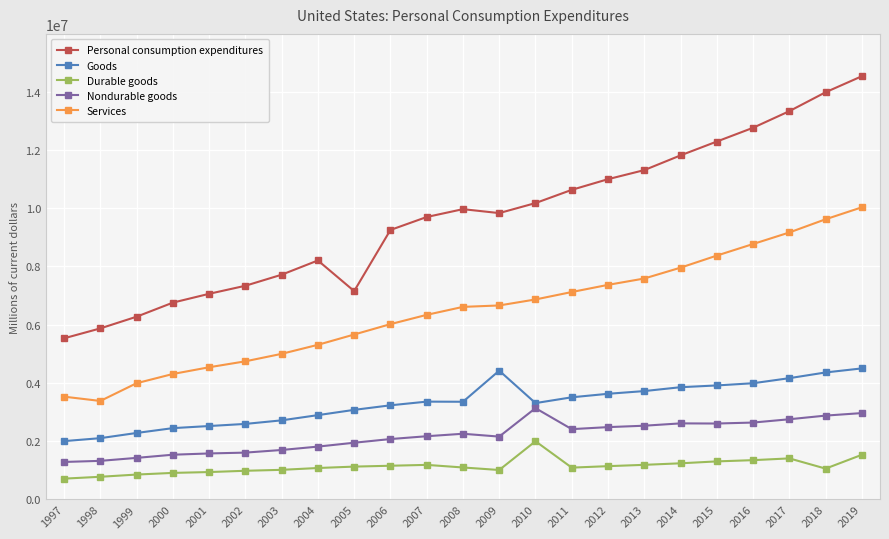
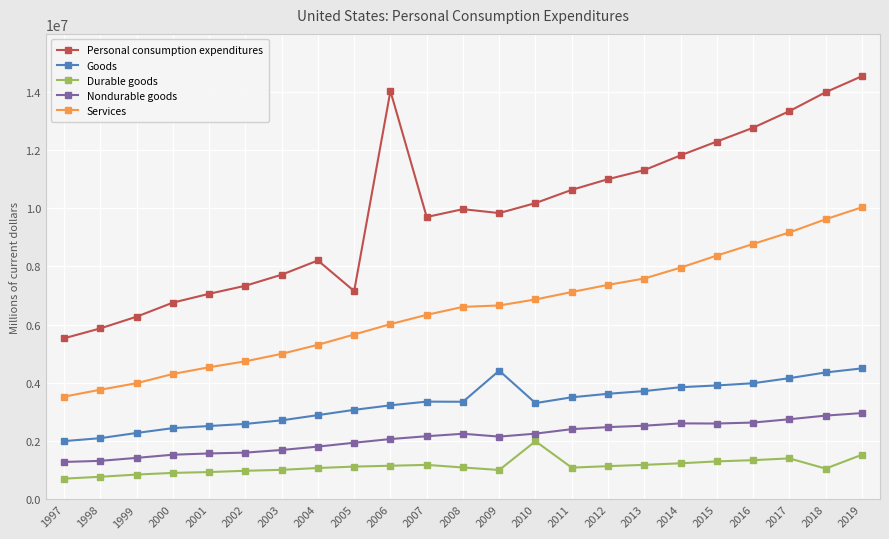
  {
    "Personal consumption expenditures": {
      "1997": 5500000,
      "1998": 5900000,
      "1999": 6300000,
      "2000": 6800000,
      "2001": 7100000,
      "2002": 7300000,
      "2003": 7700000,
      "2004": 8200000,
      "2005": 7200000,
-     "2006": 9300000,
+     "2006": 14000000,
      "2007": 9700000,
      "2008": 10000000,
      "2009": 9800000,
      "2010": 10200000,
      "2011": 10600000,
      "2012": 11000000,
      "2013": 11300000,
      "2014": 11800000,
      "2015": 12300000,
      "2016": 12800000,
      "2017": 13300000,
      "2018": 14000000,
      "2019": 14500000
    },
    "Goods": {
      "1997": 2000000,
      "1998": 2100000,
      "1999": 2300000,
      "2000": 2400000,
      "2001": 2500000,
      "2002": 2600000,
      "2003": 2700000,
      "2004": 2900000,
      "2005": 3100000,
      "2006": 3200000,
      "2007": 3400000,
      "2008": 3400000,
      "2009": 4400000,
      "2010": 3300000,
      "2011": 3500000,
      "2012": 3600000,
      "2013": 3700000,
      "2014": 3900000,
      "2015": 3900000,
      "2016": 4000000,
      "2017": 4200000,
      "2018": 4400000,
      "2019": 4500000
    },
    "Durable goods": {
      "1997": 700000,
      "1998": 800000,
      "1999": 900000,
      "2000": 900000,
      "2001": 900000,
      "2002": 1000000,
      "2003": 1000000,
      "2004": 1100000,
      "2005": 1100000,
      "2006": 1200000,
      "2007": 1200000,
      "2008": 1100000,
      "2009": 1000000,
      "2010": 2000000,
      "2011": 1100000,
      "2012": 1100000,
      "2013": 1200000,
      "2014": 1200000,
      "2015": 1300000,
      "2016": 1400000,
      "2017": 1400000,
      "2018": 1100000,
      "2019": 1500000
    },
    "Nondurable goods": {
      "1997": 1300000,
      "1998": 1300000,
      "1999": 1400000,
      "2000": 1500000,
      "2001": 1600000,
      "2002": 1600000,
      "2003": 1700000,
      "2004": 1800000,
      "2005": 1900000,
      "2006": 2100000,
      "2007": 2200000,
      "2008": 2300000,
      "2009": 2200000,
-     "2010": 3100000,
+     "2010": 2300000,
      "2011": 2400000,
      "2012": 2500000,
      "2013": 2500000,
      "2014": 2600000,
      "2015": 2600000,
      "2016": 2600000,
      "2017": 2800000,
      "2018": 2900000,
      "2019": 3000000
    },
    "Services": {
      "1997": 3500000,
-     "1998": 3400000,
+     "1998": 3800000,
      "1999": 4000000,
      "2000": 4300000,
      "2001": 4500000,
      "2002": 4700000,
      "2003": 5000000,
      "2004": 5300000,
      "2005": 5700000,
      "2006": 6000000,
      "2007": 6300000,
      "2008": 6600000,
      "2009": 6700000,
      "2010": 6900000,
      "2011": 7100000,
      "2012": 7400000,
      "2013": 7600000,
      "2014": 8000000,
      "2015": 8400000,
      "2016": 8800000,
      "2017": 9200000,
      "2018": 9600000,
      "2019": 10000000
    }
  }
